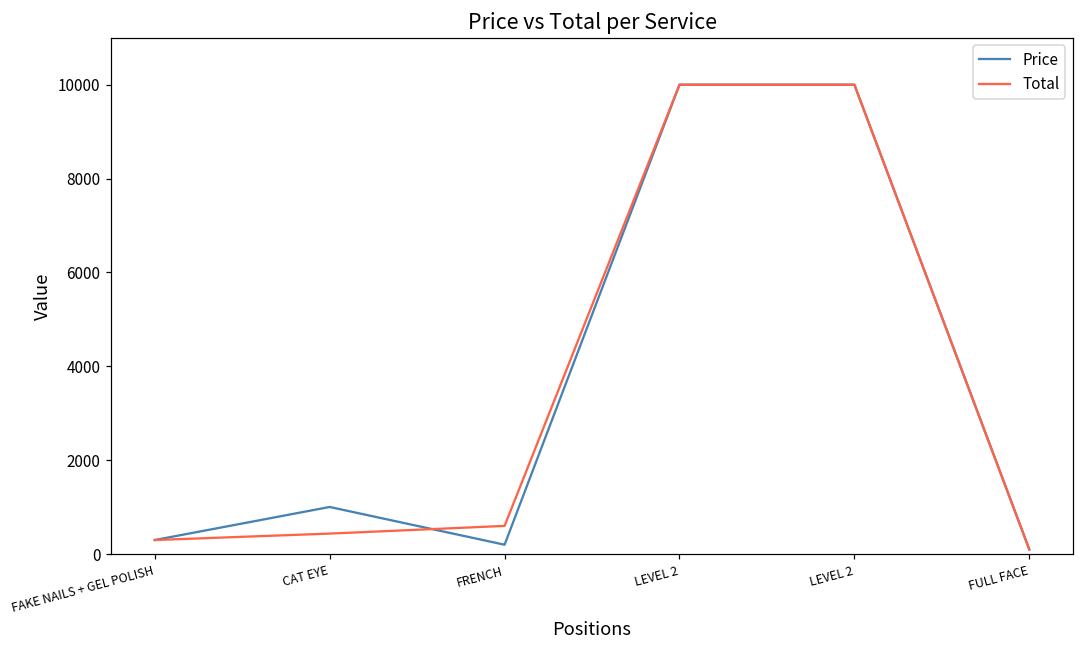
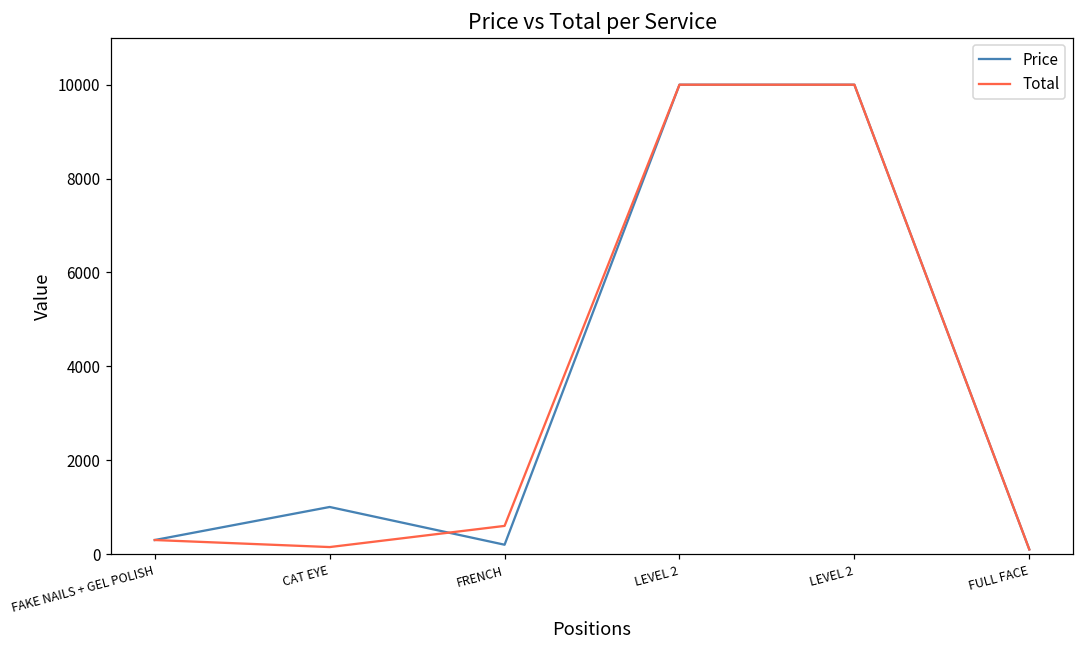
  {
    "Price": {
      "CAT EYE": 1000,
      "FRENCH": 200
    },
    "Total": {
-     "CAT EYE": 400,
+     "CAT EYE": 200,
      "FRENCH": 600
    }
  }
